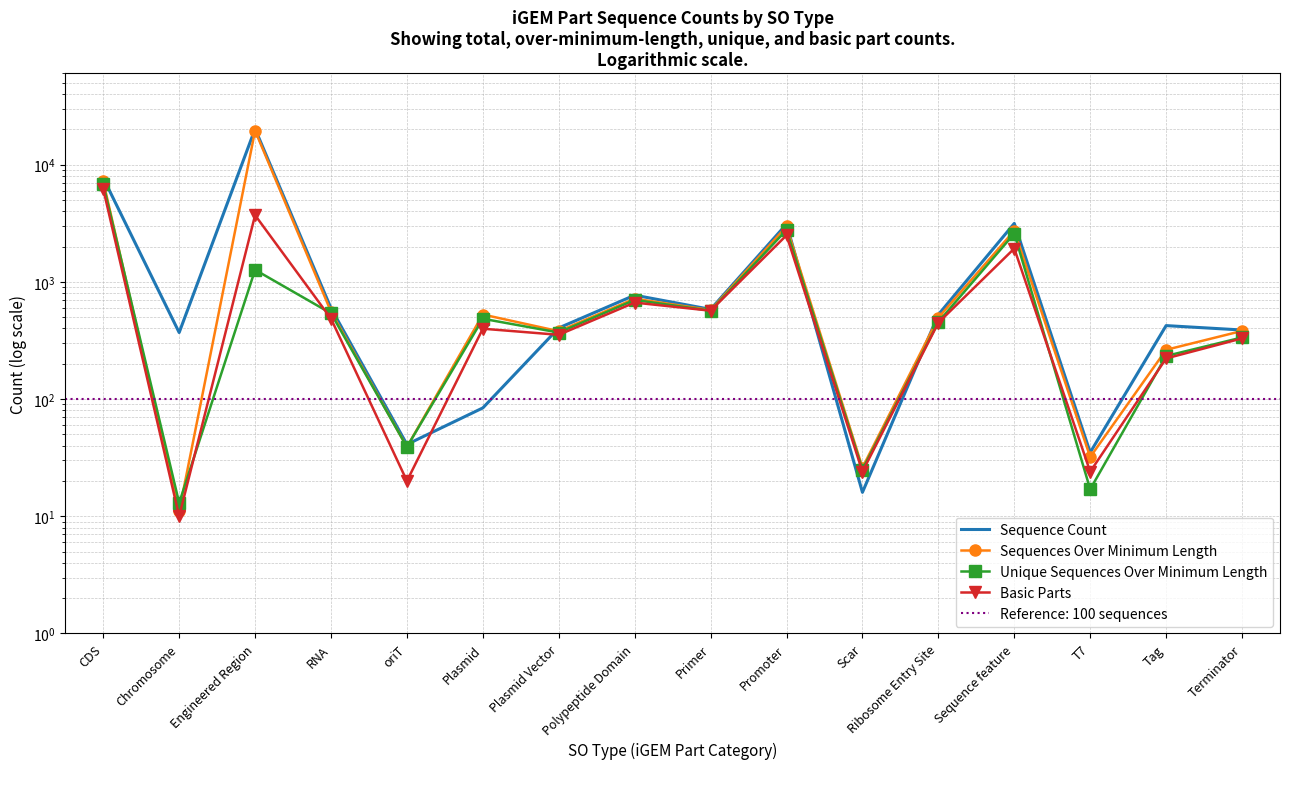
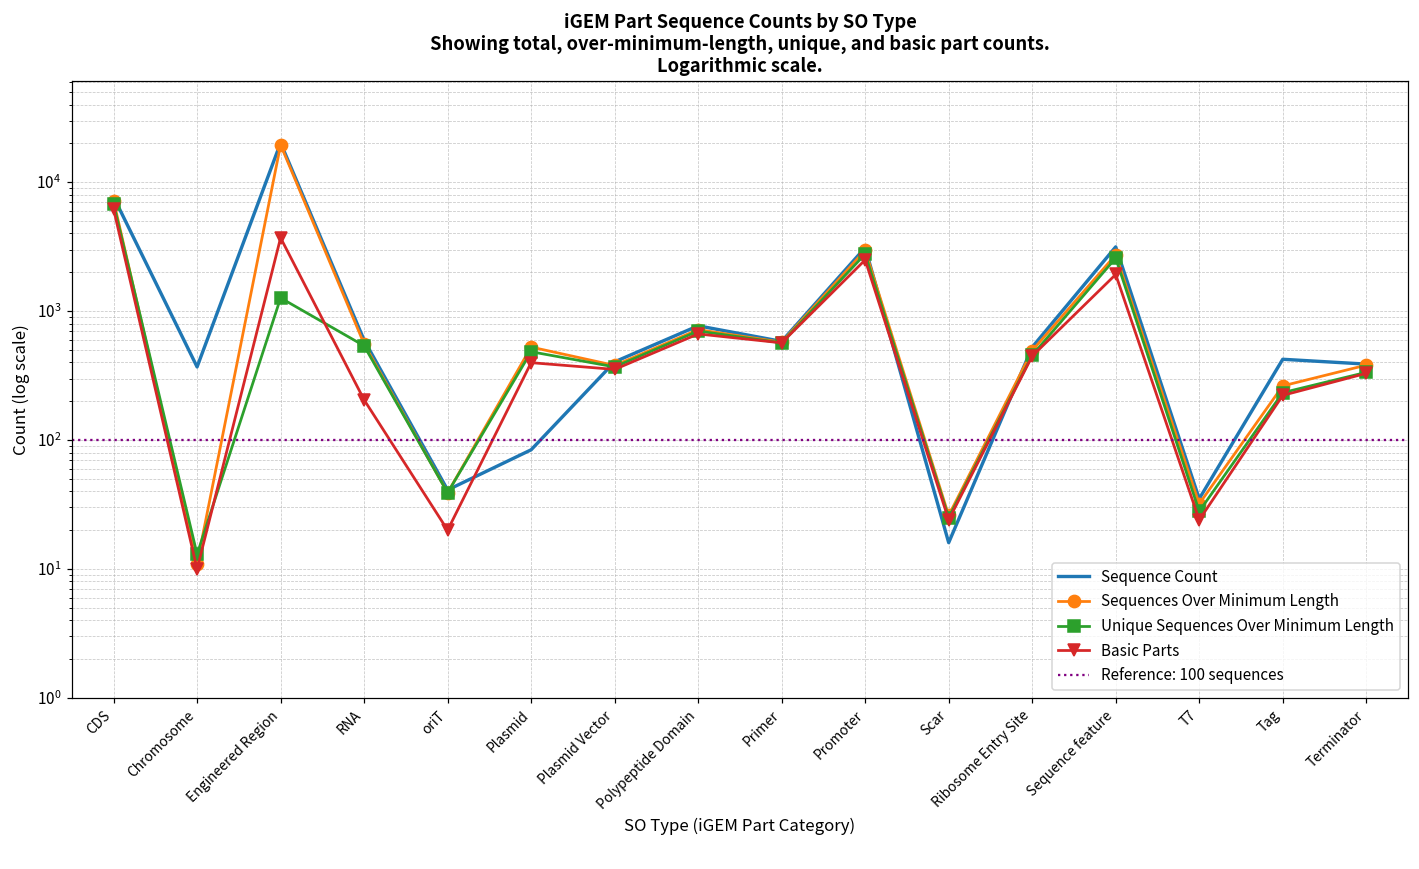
  {
    "Sequence Count": {
      "CDS": 8000,
      "Chromosome": 370,
      "RNA": 600,
      "oriT": 41,
      "Plasmid": 80,
      "Plasmid Vector": 400,
      "Polypeptide Domain": 800,
      "Scar": 16,
      "Ribosome Entry Site": 500,
      "Sequence feature": 3100,
      "T7": 35,
      "Tag": 420
    },
    "Sequences Over Minimum Length": {
      "CDS": 7000,
      "Chromosome": 11,
      "Plasmid": 500,
      "Ribosome Entry Site": 490,
      "Sequence feature": 2700,
      "T7": 32,
      "Tag": 260
    },
    "Unique Sequences Over Minimum Length": {
      "CDS": 7000,
      "Chromosome": 13,
      "Engineered Region": 1300,
      "Plasmid": 480,
      "Promoter": 2800,
      "Sequence feature": 2600,
-     "T7": 17
+     "T7": 28
    },
    "Basic Parts": {
      "CDS": 6000,
      "Chromosome": 10,
      "Engineered Region": 3700,
-     "RNA": 490,
+     "RNA": 210,
      "oriT": 20,
      "Plasmid": 400,
      "Polypeptide Domain": 700,
      "Promoter": 2500,
      "Sequence feature": 1900,
      "T7": 24
    }
  }
